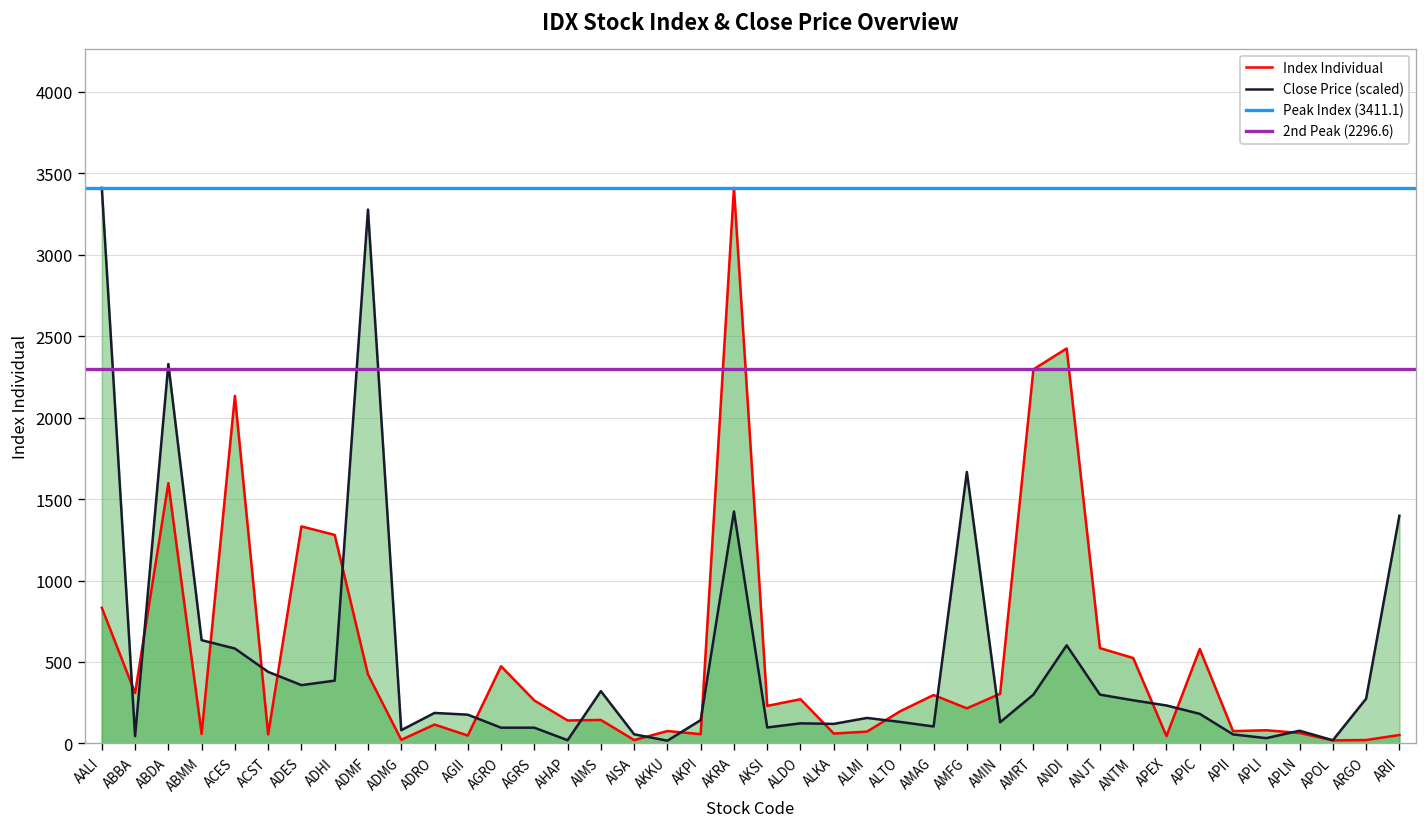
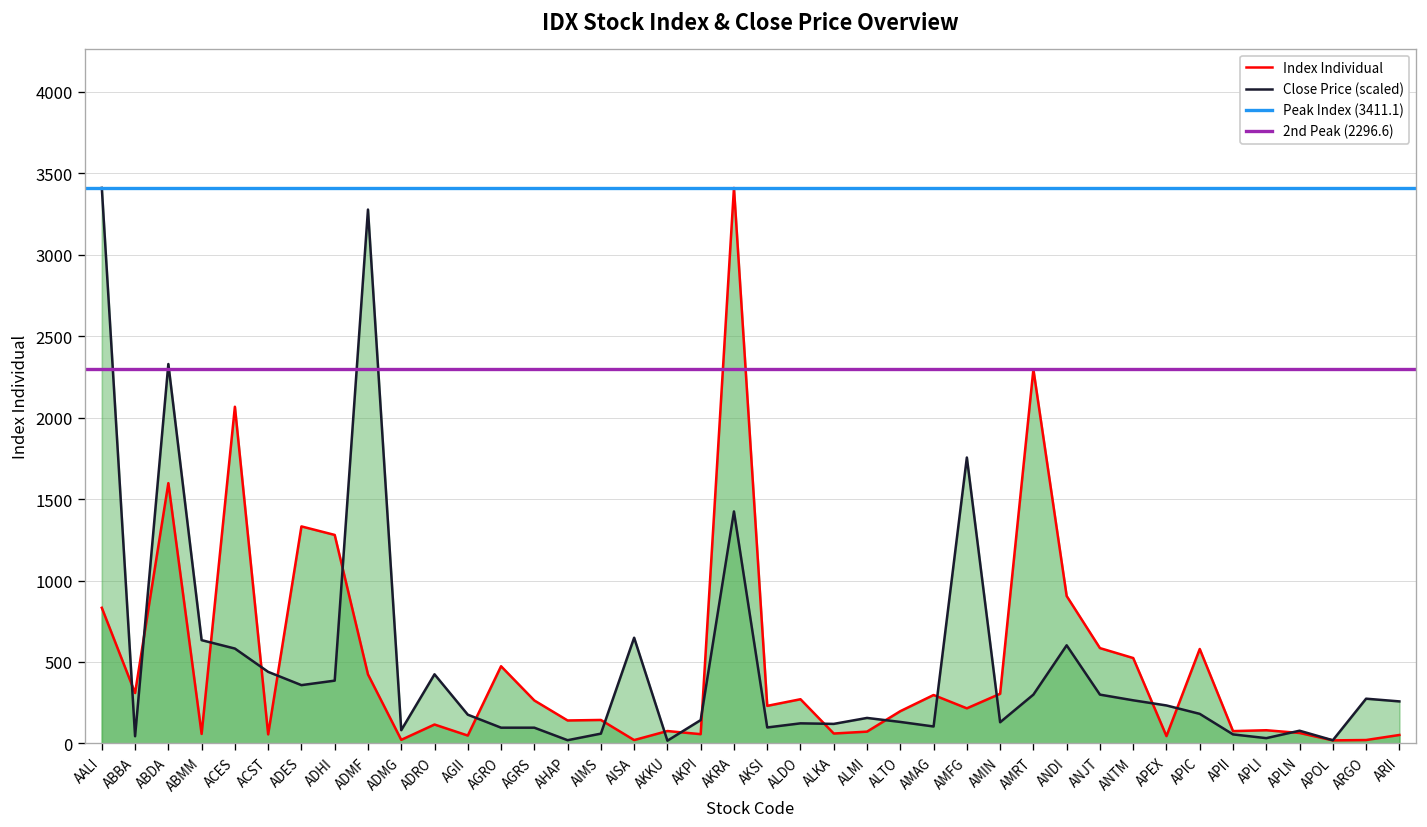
  {
    "Index Individual": {
      "AALI": 830,
      "ABBA": 310,
      "ABDA": 1600,
      "ABMM": 60,
-     "ACES": 2130,
+     "ACES": 2070,
      "ACST": 60,
      "ADES": 1330,
      "ADHI": 1280,
      "ADMF": 420,
      "ADMG": 20,
      "ADRO": 120,
      "AGII": 50,
      "AGRO": 470,
      "AGRS": 260,
      "AHAP": 140,
      "AIMS": 140,
      "AISA": 20,
      "AKKU": 80,
      "AKPI": 60,
      "AKRA": 3410,
      "AKSI": 230,
      "ALDO": 270,
      "ALKA": 60,
      "ALMI": 70,
      "ALTO": 200,
      "AMAG": 300,
      "AMFG": 220,
      "AMIN": 300,
      "AMRT": 2300,
-     "ANDI": 2430,
+     "ANDI": 910,
      "ANJT": 590,
      "ANTM": 520,
      "APEX": 40,
      "APIC": 580,
      "APII": 80,
      "APLI": 80,
      "ARGO": 20,
      "ARII": 50
    },
    "Close Price (scaled)": {
      "AALI": 3410,
      "ABBA": 40,
      "ABDA": 2330,
      "ABMM": 630,
      "ACES": 580,
      "ACST": 440,
      "ADES": 360,
      "ADHI": 390,
      "ADMF": 3280,
      "ADMG": 80,
-     "ADRO": 190,
+     "ADRO": 420,
      "AGII": 180,
      "AGRO": 100,
      "AGRS": 100,
      "AHAP": 20,
-     "AIMS": 320,
-     "AISA": 60,
+     "AIMS": 60,
+     "AISA": 650,
      "AKKU": 20,
      "AKPI": 140,
      "AKRA": 1420,
      "AKSI": 100,
      "ALDO": 120,
      "ALKA": 120,
      "ALMI": 160,
      "ALTO": 130,
      "AMAG": 100,
-     "AMFG": 1670,
+     "AMFG": 1760,
      "AMIN": 130,
      "AMRT": 300,
      "ANDI": 600,
      "ANJT": 300,
      "ANTM": 260,
      "APEX": 230,
      "APIC": 180,
      "APII": 60,
      "APLI": 30,
      "ARGO": 270,
-     "ARII": 1400
+     "ARII": 260
    }
  }
